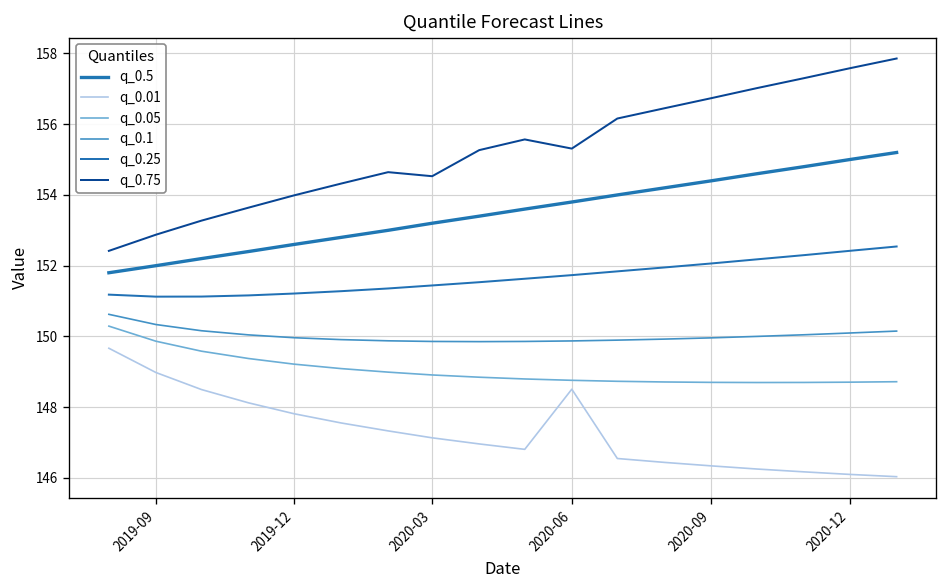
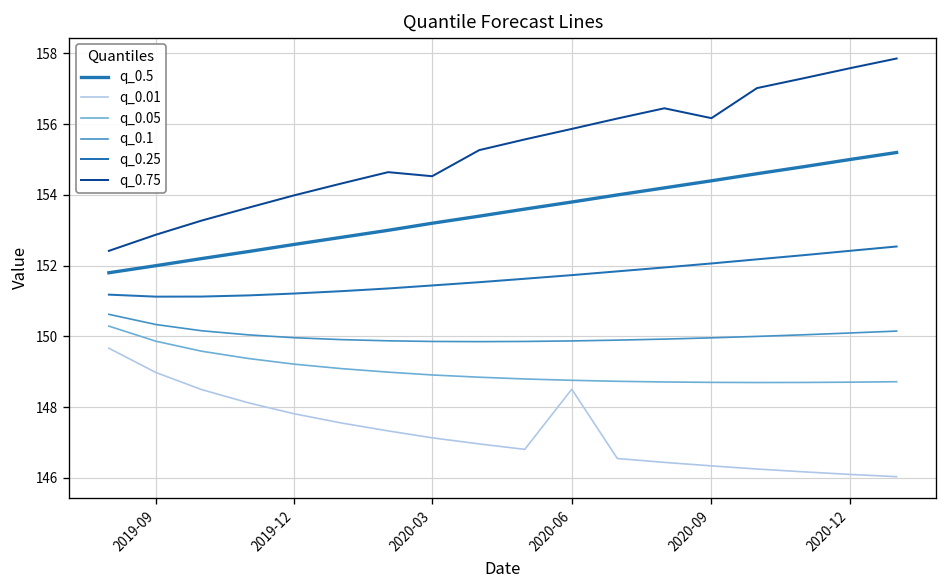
  {
    "q_0.01": {
      "2019-09": 149.0,
      "2019-12": 147.8,
      "2020-03": 147.1,
      "2020-06": 148.5,
      "2020-09": 146.3,
      "2020-12": 146.1
    },
    "q_0.75": {
      "2019-09": 152.9,
      "2019-12": 154.0,
      "2020-03": 154.5,
-     "2020-06": 155.3,
-     "2020-09": 156.7,
+     "2020-06": 155.9,
+     "2020-09": 156.2,
      "2020-12": 157.6
    }
  }
